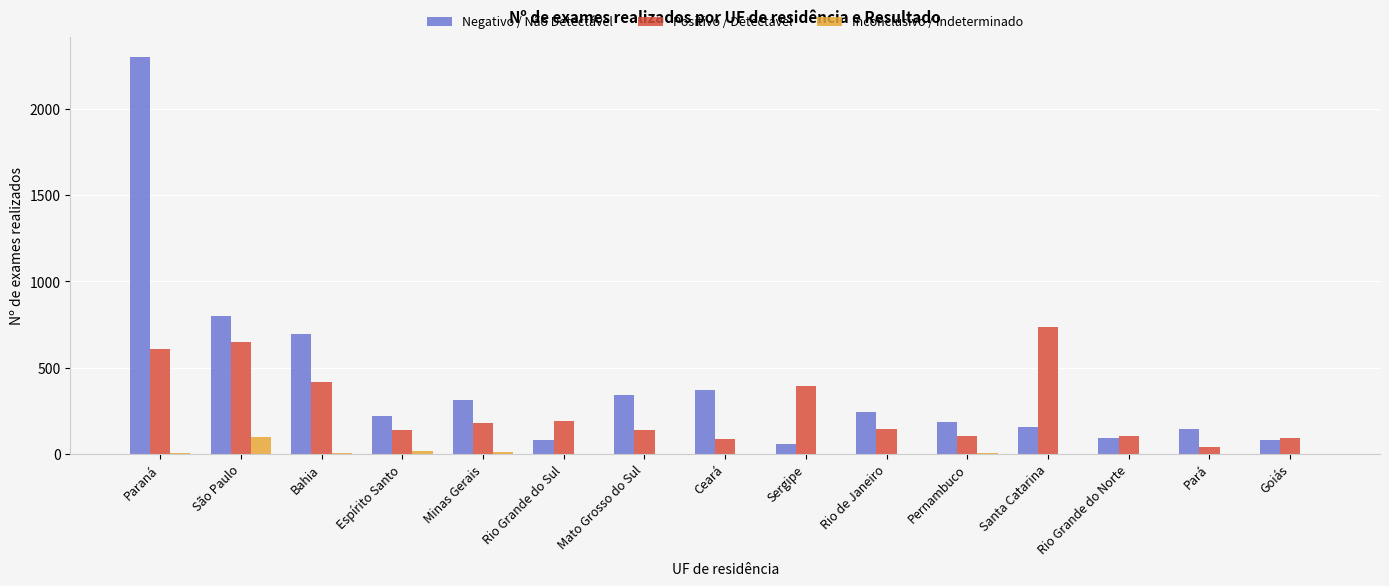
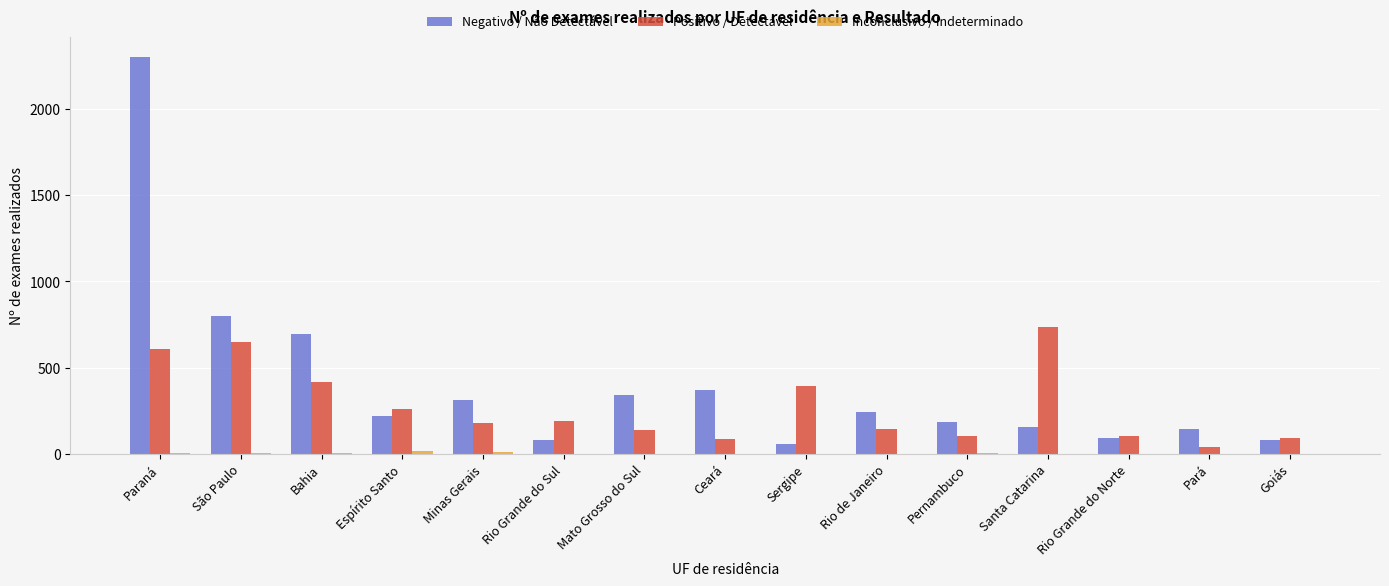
  {
    "Negativo / Não Detectável": {
      "Paraná": 2300,
      "São Paulo": 800,
      "Bahia": 700,
      "Espírito Santo": 220,
      "Minas Gerais": 310,
      "Rio Grande do Sul": 80,
      "Mato Grosso do Sul": 340,
      "Ceará": 370,
      "Sergipe": 60,
      "Rio de Janeiro": 240,
      "Pernambuco": 190,
      "Santa Catarina": 160,
      "Rio Grande do Norte": 100,
      "Pará": 150,
      "Goiás": 80
    },
    "Positivo / Detectável": {
      "Paraná": 610,
      "São Paulo": 650,
      "Bahia": 420,
-     "Espírito Santo": 140,
+     "Espírito Santo": 260,
      "Minas Gerais": 180,
      "Rio Grande do Sul": 190,
      "Mato Grosso do Sul": 140,
      "Ceará": 90,
      "Sergipe": 390,
      "Rio de Janeiro": 140,
      "Pernambuco": 110,
      "Santa Catarina": 740,
      "Rio Grande do Norte": 110,
      "Pará": 40,
      "Goiás": 90
    },
    "Inconclusivo / Indeterminado": {
-     "São Paulo": 100,
+     "São Paulo": 10,
      "Espírito Santo": 20,
      "Rio Grande do Sul": 0,
      "Mato Grosso do Sul": 0,
      "Sergipe": 0,
      "Rio Grande do Norte": 0,
      "Goiás": 0
    }
  }
